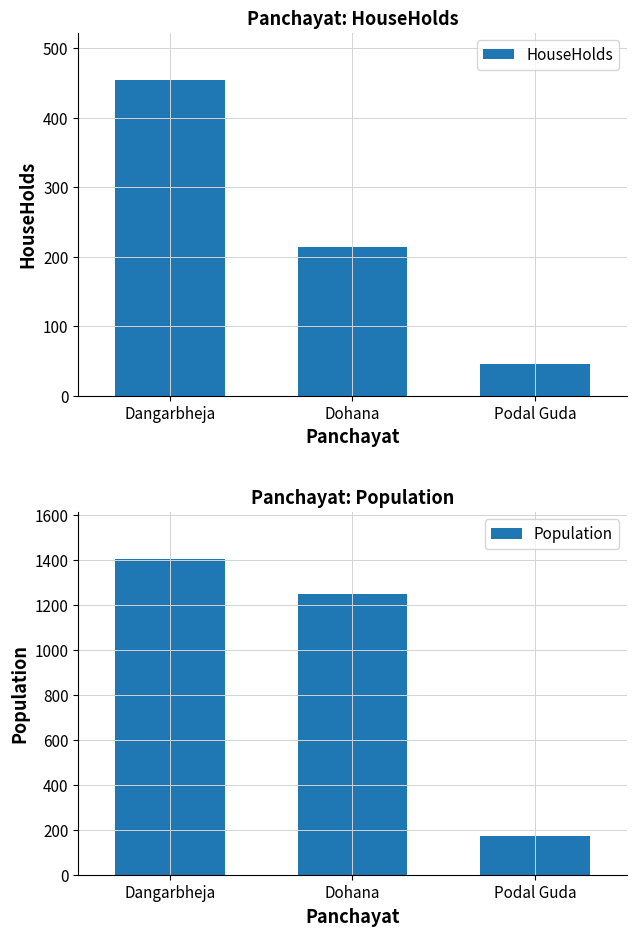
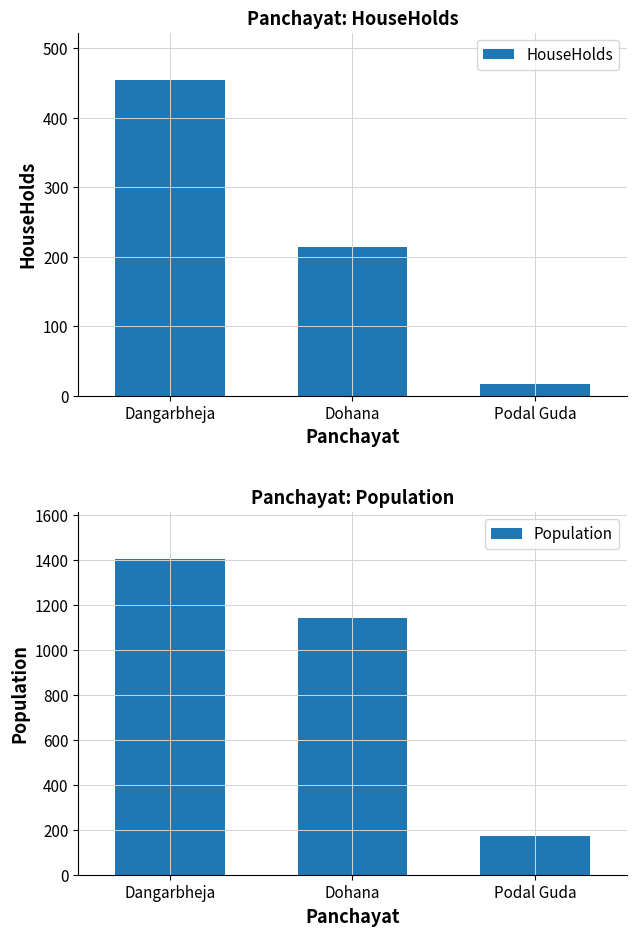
  {
    "Panchayat: HouseHolds": {
      "Dangarbheja": 450,
      "Dohana": 210,
-     "Podal Guda": 50
+     "Podal Guda": 20
    },
    "Panchayat: Population": {
      "Dangarbheja": 1400,
-     "Dohana": 1250,
+     "Dohana": 1140,
      "Podal Guda": 170
    }
  }
